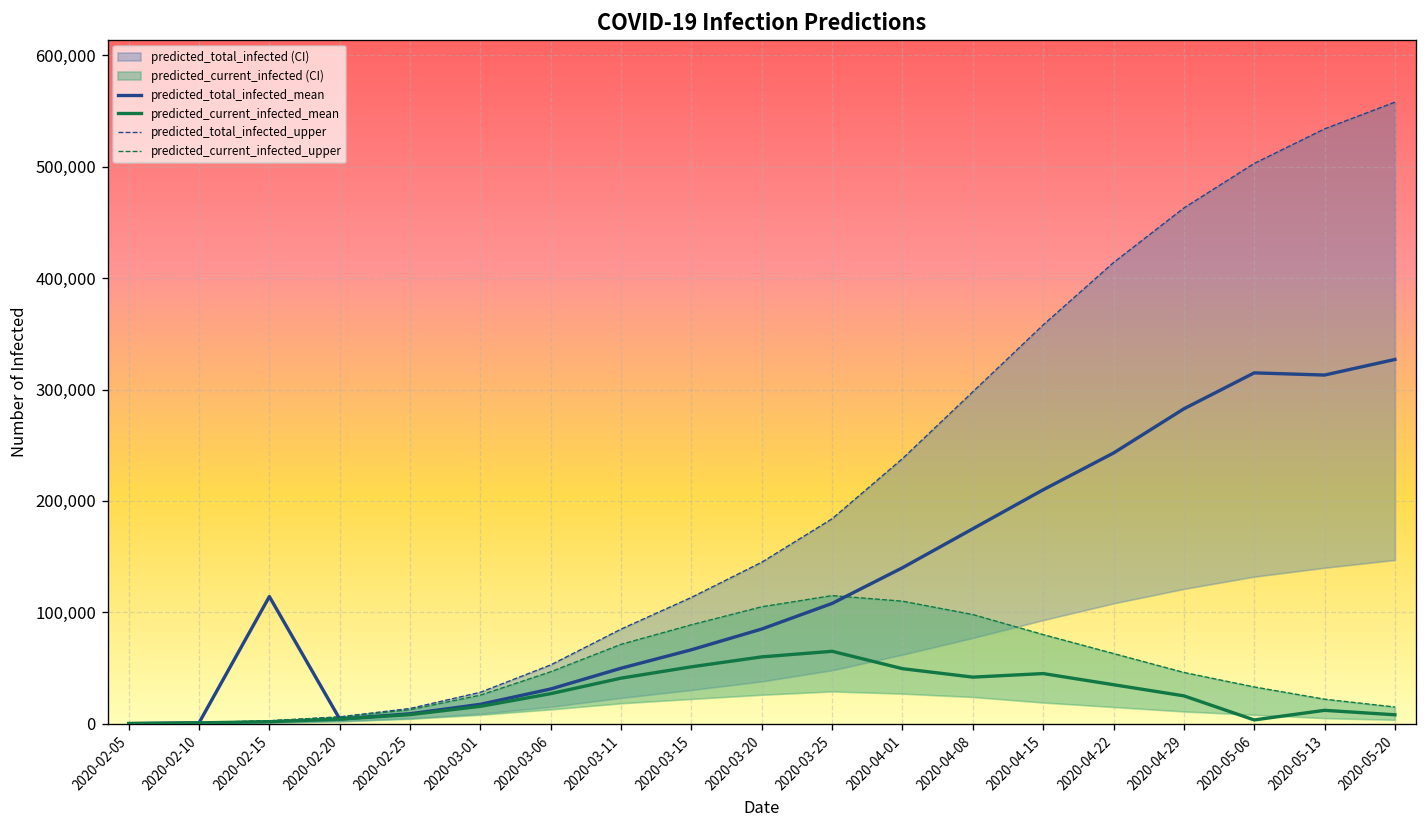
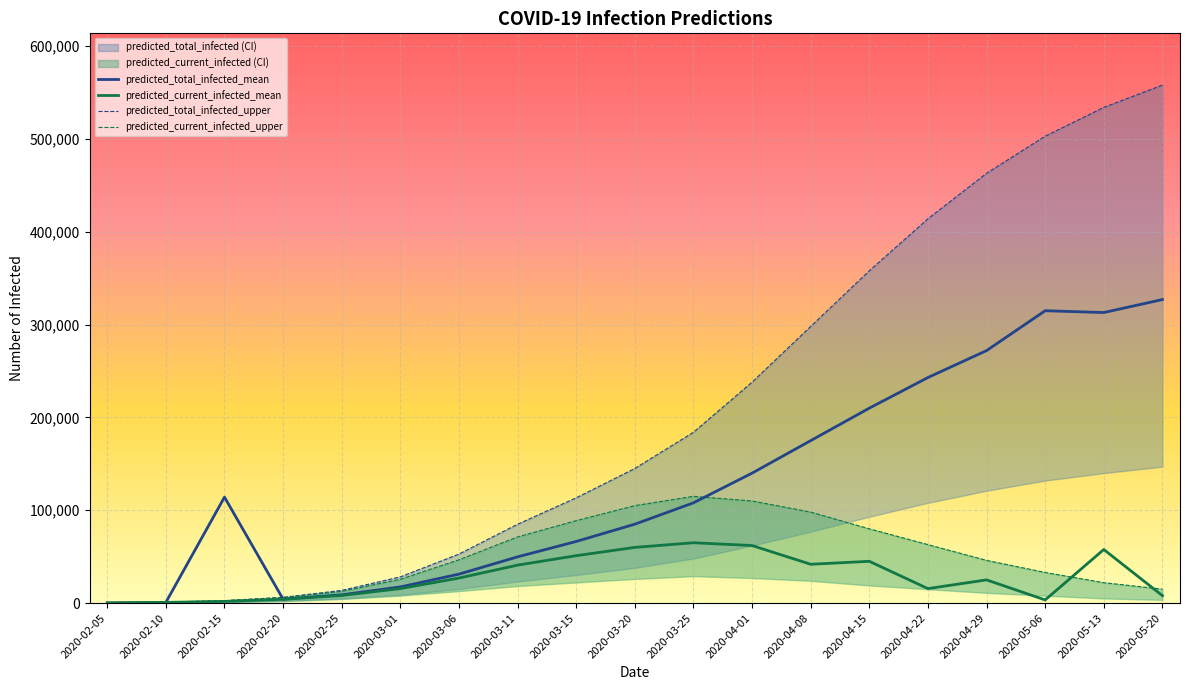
  {
    "predicted_total_infected_mean": {
      "2020-02-15": "110,000",
      "2020-03-06": "30,000",
      "2020-03-11": "50,000",
      "2020-03-15": "70,000",
      "2020-03-20": "90,000",
      "2020-03-25": "110,000",
      "2020-04-01": "140,000",
      "2020-04-08": "180,000",
      "2020-04-15": "210,000",
      "2020-04-22": "240,000",
-     "2020-04-29": "280,000",
+     "2020-04-29": "270,000",
      "2020-05-06": "310,000",
      "2020-05-13": "310,000",
      "2020-05-20": "330,000"
    },
    "predicted_current_infected_mean": {
      "2020-03-06": "30,000",
      "2020-03-11": "40,000",
      "2020-03-15": "50,000",
      "2020-03-20": "60,000",
      "2020-03-25": "70,000",
-     "2020-04-01": "50,000",
+     "2020-04-01": "60,000",
      "2020-04-08": "40,000",
      "2020-04-15": "50,000",
-     "2020-04-22": "40,000",
+     "2020-04-22": "20,000",
      "2020-04-29": "30,000",
      "2020-05-06": "0",
-     "2020-05-13": "10,000",
+     "2020-05-13": "60,000",
      "2020-05-20": "10,000"
    }
  }
